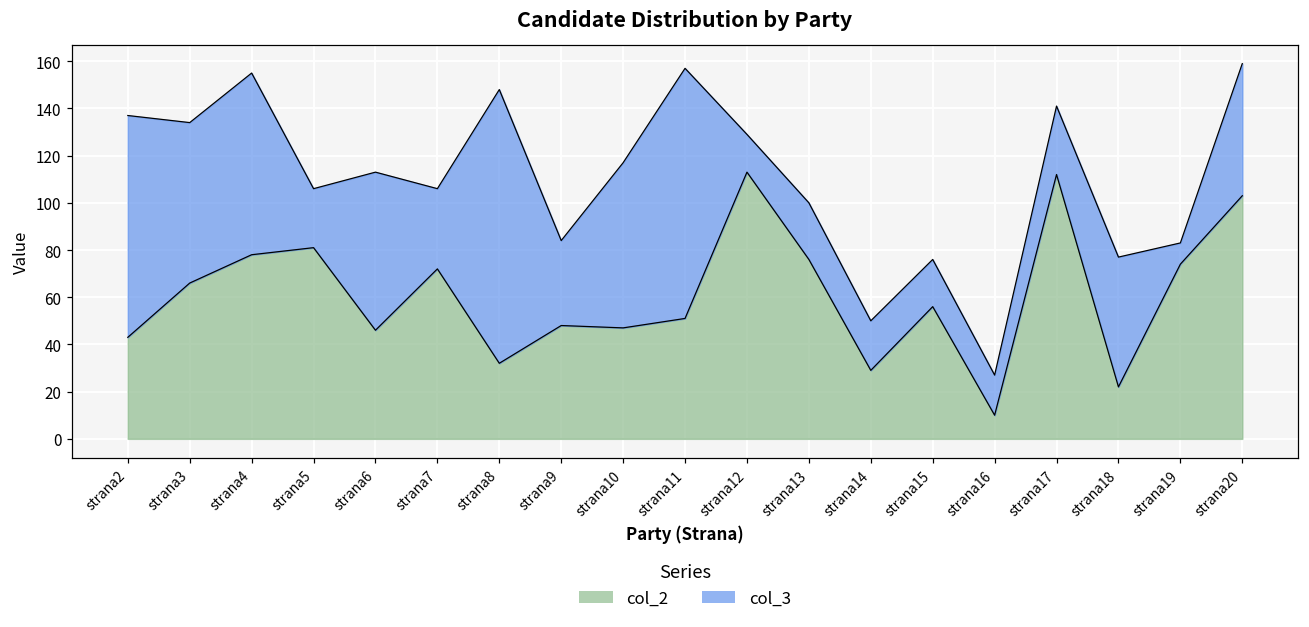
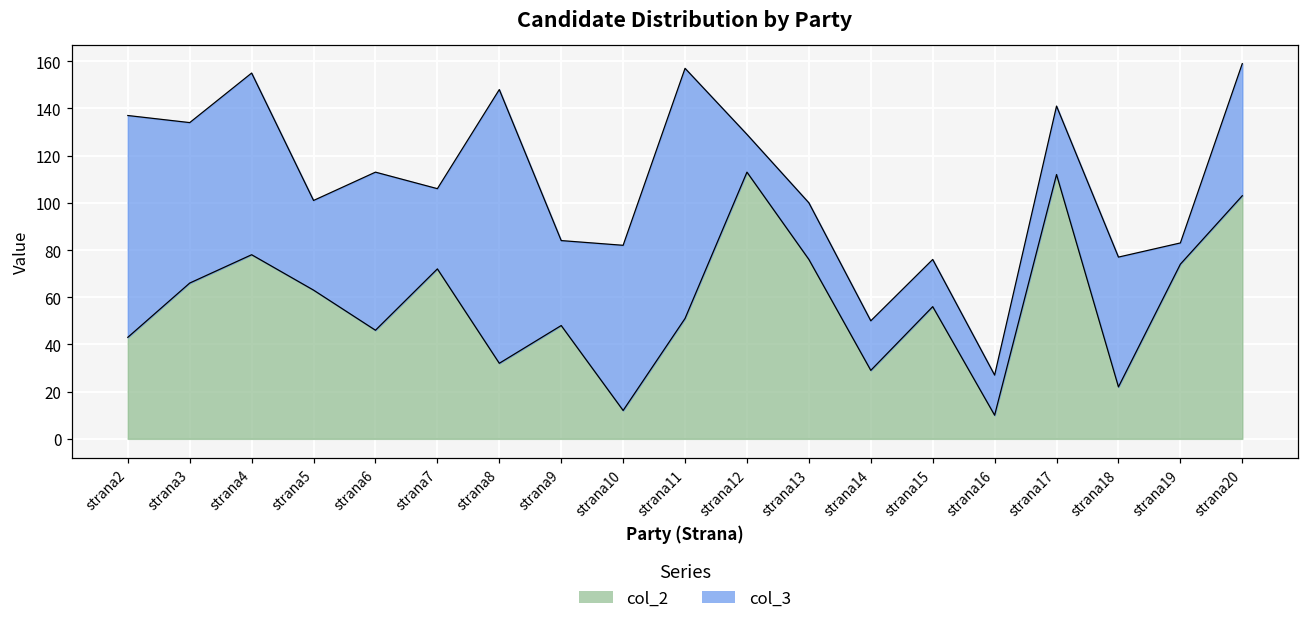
  {
    "col_2": {
      "strana2": 43,
      "strana3": 66,
      "strana4": 78,
-     "strana5": 81,
+     "strana5": 63,
      "strana6": 46,
      "strana7": 72,
      "strana8": 32,
      "strana9": 48,
-     "strana10": 47,
+     "strana10": 12,
      "strana11": 51,
      "strana12": 113,
      "strana13": 76,
      "strana14": 29,
      "strana15": 56,
      "strana16": 10,
      "strana17": 112,
      "strana18": 22,
      "strana19": 74,
      "strana20": 103
    },
    "col_3": {
      "strana2": 94,
      "strana3": 68,
      "strana4": 77,
-     "strana5": 25,
+     "strana5": 38,
      "strana6": 67,
      "strana7": 34,
      "strana8": 116,
      "strana9": 36,
      "strana10": 70,
      "strana11": 106,
      "strana12": 16,
      "strana13": 24,
      "strana14": 21,
      "strana15": 20,
      "strana16": 17,
      "strana17": 29,
      "strana18": 55,
      "strana19": 9,
      "strana20": 56
    }
  }
